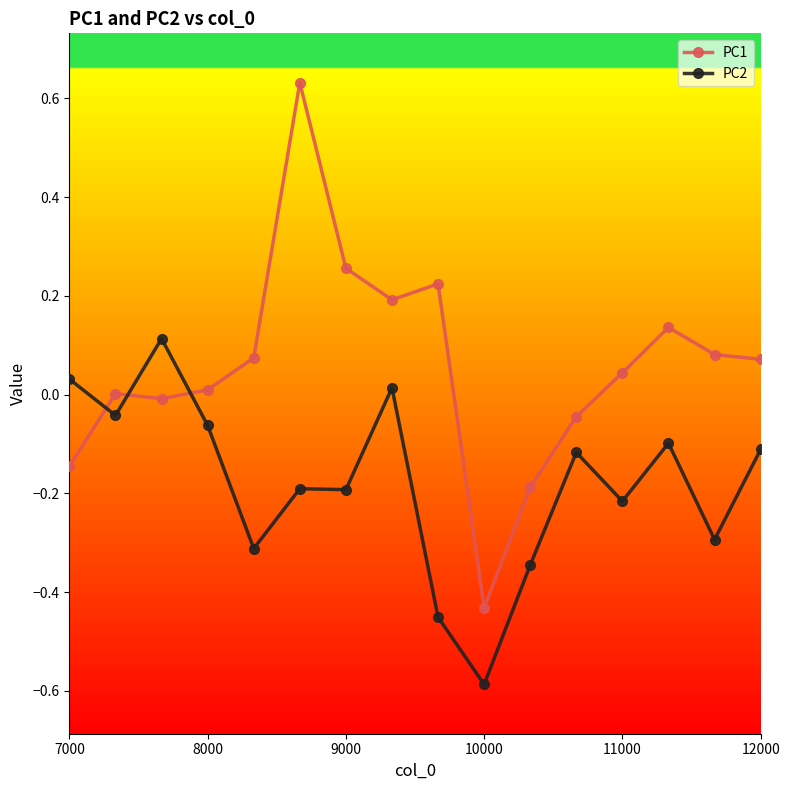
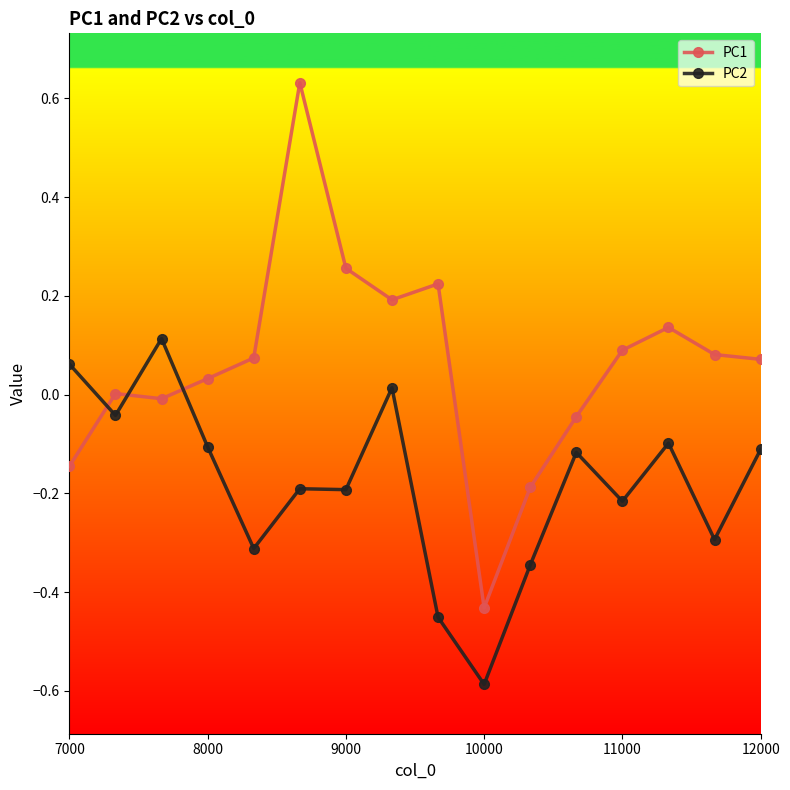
  {
    "PC1": {
      "7000": -0.15,
-     "8000": 0.01,
+     "8000": 0.03,
      "9000": 0.26,
      "10000": -0.43,
-     "11000": 0.04,
+     "11000": 0.09,
      "12000": 0.07
    },
    "PC2": {
-     "7000": 0.03,
-     "8000": -0.06,
+     "7000": 0.06,
+     "8000": -0.11,
      "9000": -0.19,
      "10000": -0.59,
      "11000": -0.22,
      "12000": -0.11
    }
  }
